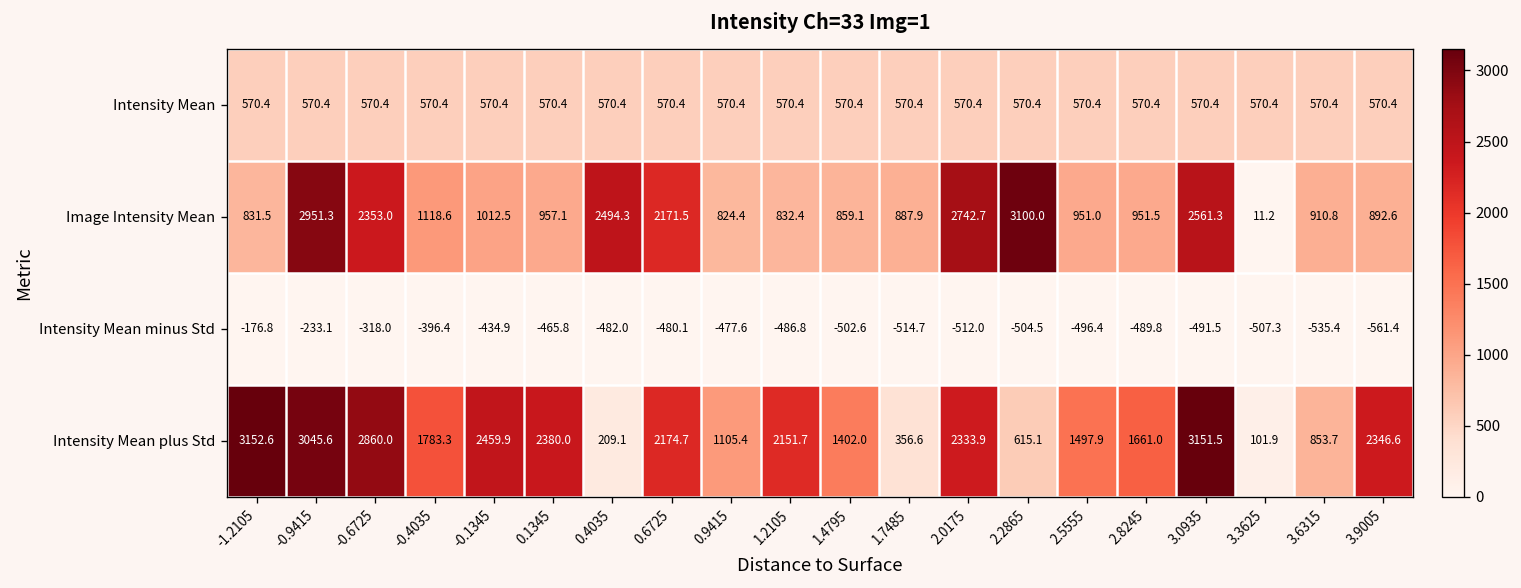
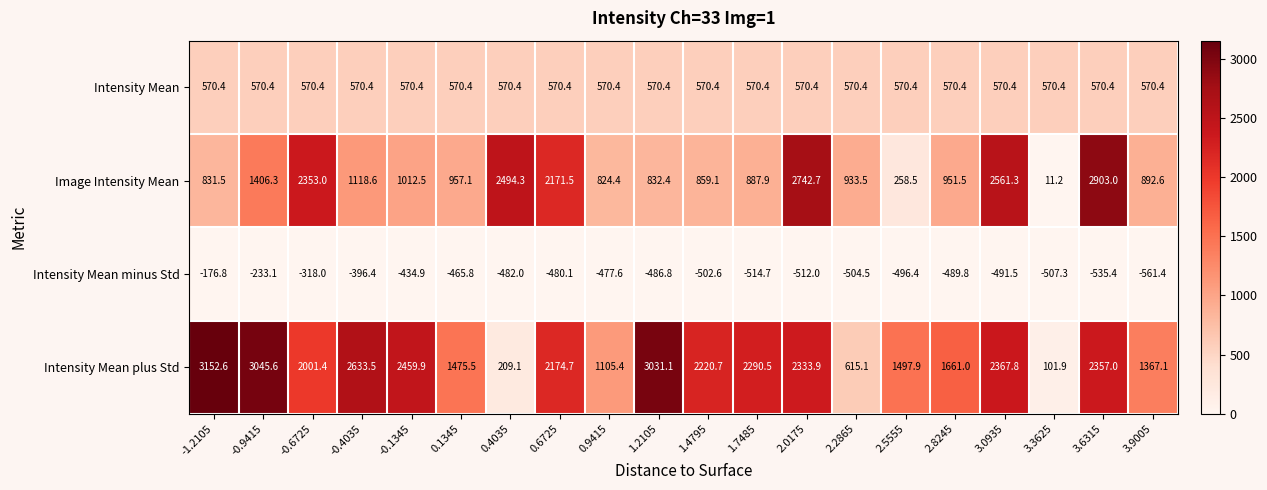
  {
    "Intensity Mean": {
      "-1.2105": 570.4,
      "-0.9415": 570.4,
      "-0.6725": 570.4,
      "-0.4035": 570.4,
      "-0.1345": 570.4,
      "0.1345": 570.4,
      "0.4035": 570.4,
      "0.6725": 570.4,
      "0.9415": 570.4,
      "1.2105": 570.4,
      "1.4795": 570.4,
      "1.7485": 570.4,
      "2.0175": 570.4,
      "2.2865": 570.4,
      "2.5555": 570.4,
      "2.8245": 570.4,
      "3.0935": 570.4,
      "3.3625": 570.4,
      "3.6315": 570.4,
      "3.9005": 570.4
    },
    "Image Intensity Mean": {
      "-1.2105": 831.5,
-     "-0.9415": 2951.3,
+     "-0.9415": 1406.3,
      "-0.6725": 2353.0,
      "-0.4035": 1118.6,
      "-0.1345": 1012.5,
      "0.1345": 957.1,
      "0.4035": 2494.3,
      "0.6725": 2171.5,
      "0.9415": 824.4,
      "1.2105": 832.4,
      "1.4795": 859.1,
      "1.7485": 887.9,
      "2.0175": 2742.7,
-     "2.2865": 3100.0,
-     "2.5555": 951.0,
+     "2.2865": 933.5,
+     "2.5555": 258.5,
      "2.8245": 951.5,
      "3.0935": 2561.3,
      "3.3625": 11.2,
-     "3.6315": 910.8,
+     "3.6315": 2903.0,
      "3.9005": 892.6
    },
    "Intensity Mean minus Std": {
      "-1.2105": -176.8,
      "-0.9415": -233.1,
      "-0.6725": -318.0,
      "-0.4035": -396.4,
      "-0.1345": -434.9,
      "0.1345": -465.8,
      "0.4035": -482.0,
      "0.6725": -480.1,
      "0.9415": -477.6,
      "1.2105": -486.8,
      "1.4795": -502.6,
      "1.7485": -514.7,
      "2.0175": -512.0,
      "2.2865": -504.5,
      "2.5555": -496.4,
      "2.8245": -489.8,
      "3.0935": -491.5,
      "3.3625": -507.3,
      "3.6315": -535.4,
      "3.9005": -561.4
    },
    "Intensity Mean plus Std": {
      "-1.2105": 3152.6,
      "-0.9415": 3045.6,
-     "-0.6725": 2860.0,
-     "-0.4035": 1783.3,
+     "-0.6725": 2001.4,
+     "-0.4035": 2633.5,
      "-0.1345": 2459.9,
-     "0.1345": 2380.0,
+     "0.1345": 1475.5,
      "0.4035": 209.1,
      "0.6725": 2174.7,
      "0.9415": 1105.4,
-     "1.2105": 2151.7,
-     "1.4795": 1402.0,
-     "1.7485": 356.6,
+     "1.2105": 3031.1,
+     "1.4795": 2220.7,
+     "1.7485": 2290.5,
      "2.0175": 2333.9,
      "2.2865": 615.1,
      "2.5555": 1497.9,
      "2.8245": 1661.0,
-     "3.0935": 3151.5,
+     "3.0935": 2367.8,
      "3.3625": 101.9,
-     "3.6315": 853.7,
-     "3.9005": 2346.6
+     "3.6315": 2357.0,
+     "3.9005": 1367.1
    }
  }
